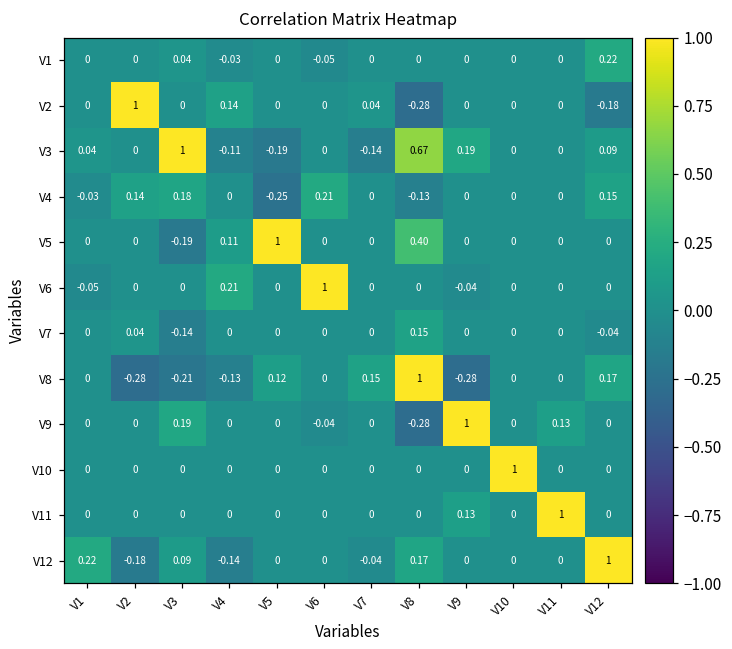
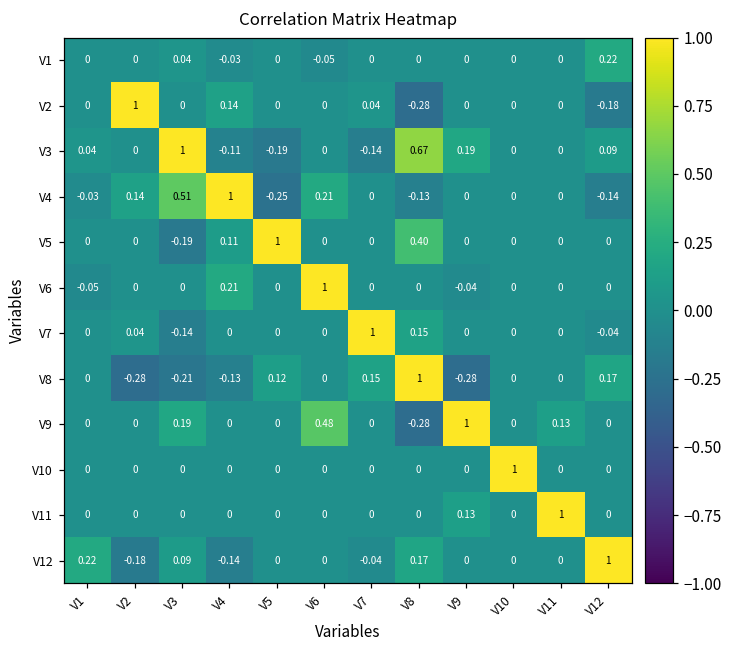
  {
    "V1": {
      "V1": 0,
      "V2": 0,
      "V3": 0.04,
      "V4": -0.03,
      "V5": 0,
      "V6": -0.05,
      "V7": 0,
      "V8": 0,
      "V9": 0,
      "V10": 0,
      "V11": 0,
      "V12": 0.22
    },
    "V2": {
      "V1": 0,
      "V2": 1,
      "V3": 0,
      "V4": 0.14,
      "V5": 0,
      "V6": 0,
      "V7": 0.04,
      "V8": -0.28,
      "V9": 0,
      "V10": 0,
      "V11": 0,
      "V12": -0.18
    },
    "V3": {
      "V1": 0.04,
      "V2": 0,
      "V3": 1,
      "V4": -0.11,
      "V5": -0.19,
      "V6": 0,
      "V7": -0.14,
      "V8": 0.67,
      "V9": 0.19,
      "V10": 0,
      "V11": 0,
      "V12": 0.09
    },
    "V4": {
      "V1": -0.03,
      "V2": 0.14,
-     "V3": 0.18,
-     "V4": 0,
+     "V3": 0.51,
+     "V4": 1,
      "V5": -0.25,
      "V6": 0.21,
      "V7": 0,
      "V8": -0.13,
      "V9": 0,
      "V10": 0,
      "V11": 0,
-     "V12": 0.15
+     "V12": -0.14
    },
    "V5": {
      "V1": 0,
      "V2": 0,
      "V3": -0.19,
      "V4": 0.11,
      "V5": 1,
      "V6": 0,
      "V7": 0,
      "V8": 0.40,
      "V9": 0,
      "V10": 0,
      "V11": 0,
      "V12": 0
    },
    "V6": {
      "V1": -0.05,
      "V2": 0,
      "V3": 0,
      "V4": 0.21,
      "V5": 0,
      "V6": 1,
      "V7": 0,
      "V8": 0,
      "V9": -0.04,
      "V10": 0,
      "V11": 0,
      "V12": 0
    },
    "V7": {
      "V1": 0,
      "V2": 0.04,
      "V3": -0.14,
      "V4": 0,
      "V5": 0,
      "V6": 0,
-     "V7": 0,
+     "V7": 1,
      "V8": 0.15,
      "V9": 0,
      "V10": 0,
      "V11": 0,
      "V12": -0.04
    },
    "V8": {
      "V1": 0,
      "V2": -0.28,
      "V3": -0.21,
      "V4": -0.13,
      "V5": 0.12,
      "V6": 0,
      "V7": 0.15,
      "V8": 1,
      "V9": -0.28,
      "V10": 0,
      "V11": 0,
      "V12": 0.17
    },
    "V9": {
      "V1": 0,
      "V2": 0,
      "V3": 0.19,
      "V4": 0,
      "V5": 0,
-     "V6": -0.04,
+     "V6": 0.48,
      "V7": 0,
      "V8": -0.28,
      "V9": 1,
      "V10": 0,
      "V11": 0.13,
      "V12": 0
    },
    "V10": {
      "V1": 0,
      "V2": 0,
      "V3": 0,
      "V4": 0,
      "V5": 0,
      "V6": 0,
      "V7": 0,
      "V8": 0,
      "V9": 0,
      "V10": 1,
      "V11": 0,
      "V12": 0
    },
    "V11": {
      "V1": 0,
      "V2": 0,
      "V3": 0,
      "V4": 0,
      "V5": 0,
      "V6": 0,
      "V7": 0,
      "V8": 0,
      "V9": 0.13,
      "V10": 0,
      "V11": 1,
      "V12": 0
    },
    "V12": {
      "V1": 0.22,
      "V2": -0.18,
      "V3": 0.09,
      "V4": -0.14,
      "V5": 0,
      "V6": 0,
      "V7": -0.04,
      "V8": 0.17,
      "V9": 0,
      "V10": 0,
      "V11": 0,
      "V12": 1
    }
  }
